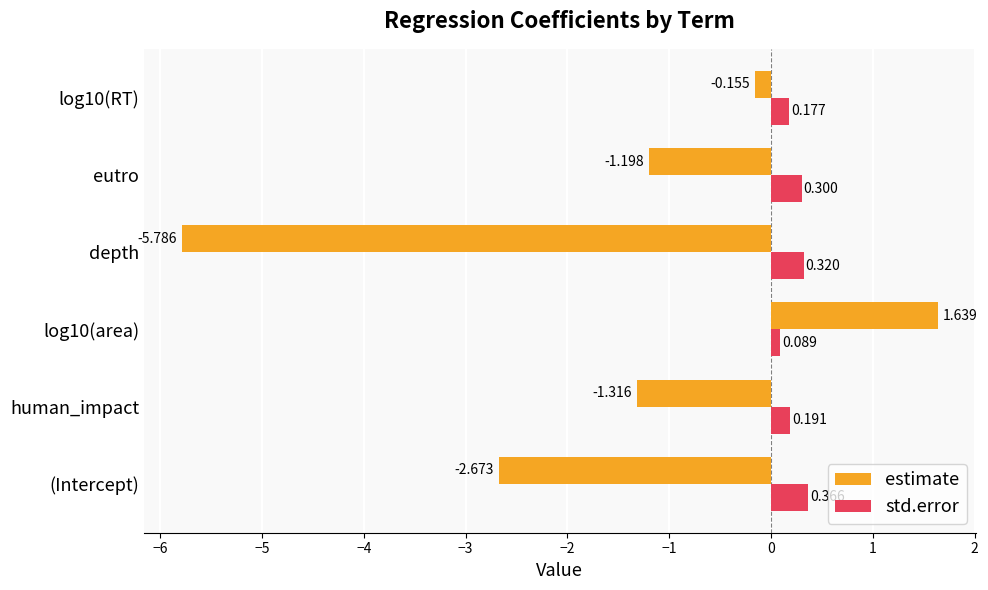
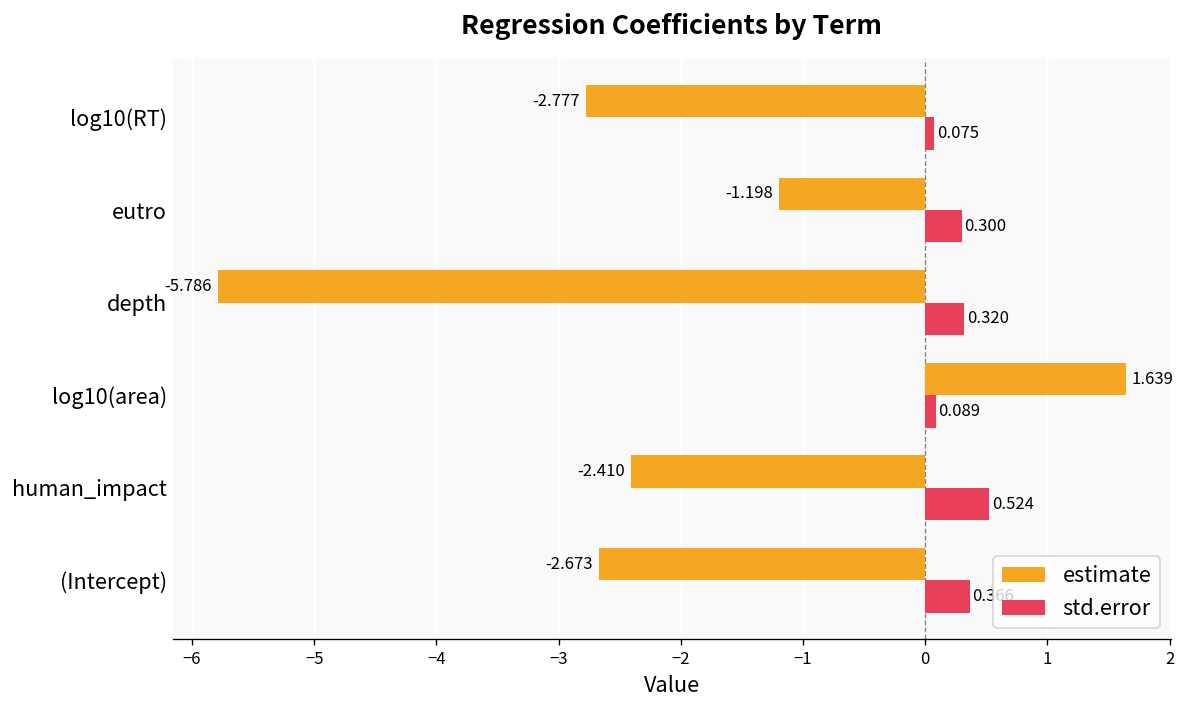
  {
    "estimate": {
-     "log10(RT)": -0.155,
+     "log10(RT)": -2.777,
      "eutro": -1.198,
      "depth": -5.786,
      "log10(area)": 1.639,
-     "human_impact": -1.316,
+     "human_impact": -2.410,
      "(Intercept)": -2.673
    },
    "std.error": {
-     "log10(RT)": 0.177,
+     "log10(RT)": 0.075,
      "eutro": 0.300,
      "depth": 0.320,
      "log10(area)": 0.089,
-     "human_impact": 0.191
+     "human_impact": 0.524
    }
  }
